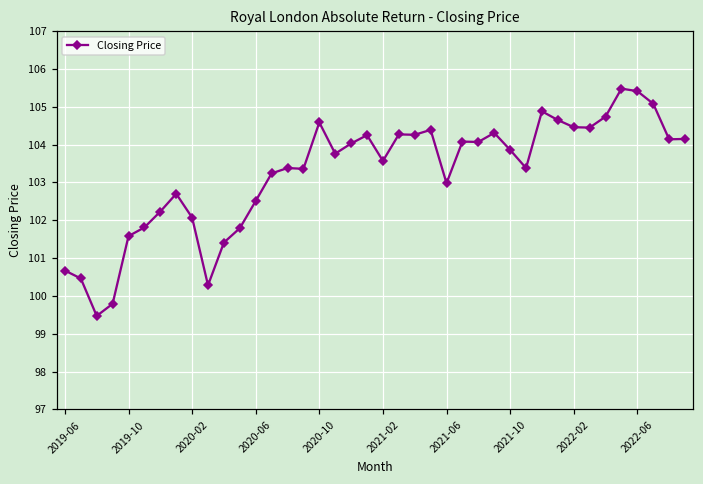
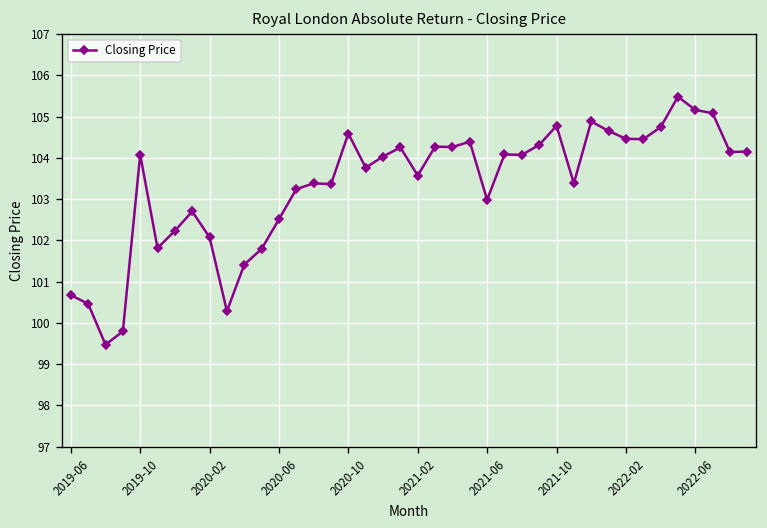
  {
    "2019-06": 100.7,
-   "2019-10": 101.6,
+   "2019-10": 104.1,
    "2020-02": 102.1,
    "2020-06": 102.5,
    "2020-10": 104.6,
    "2021-02": 103.6,
    "2021-06": 103.0,
-   "2021-10": 103.9,
+   "2021-10": 104.8,
    "2022-02": 104.5,
-   "2022-06": 105.4
+   "2022-06": 105.2
  }
